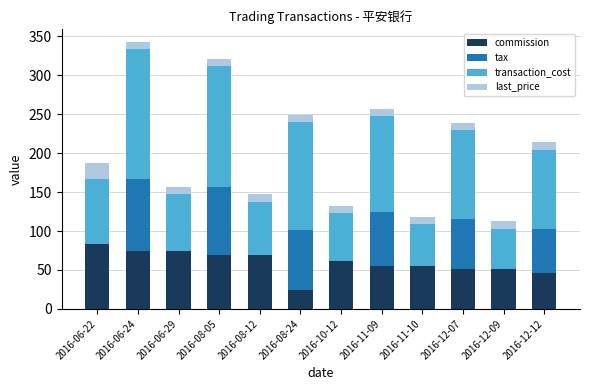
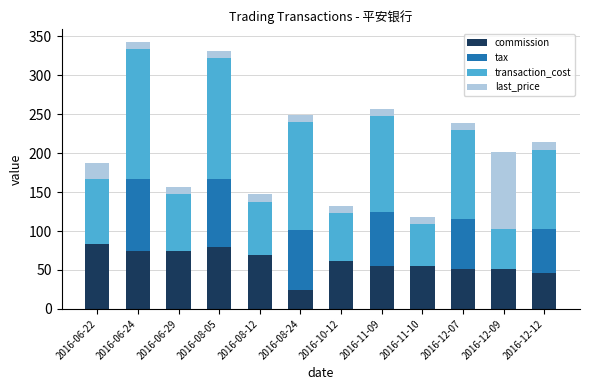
  {
    "commission": {
      "2016-06-22": 80,
      "2016-06-24": 70,
      "2016-06-29": 70,
-     "2016-08-05": 70,
+     "2016-08-05": 80,
      "2016-08-12": 70,
      "2016-08-24": 20,
      "2016-10-12": 60,
      "2016-11-09": 60,
      "2016-11-10": 50,
      "2016-12-07": 50,
      "2016-12-09": 50,
      "2016-12-12": 50
    },
    "tax": {
      "2016-06-22": 0,
      "2016-06-24": 90,
      "2016-06-29": 0,
      "2016-08-05": 90,
      "2016-08-12": 0,
      "2016-08-24": 80,
      "2016-10-12": 0,
      "2016-11-09": 70,
      "2016-11-10": 0,
      "2016-12-07": 60,
      "2016-12-09": 0,
      "2016-12-12": 60
    },
    "transaction_cost": {
      "2016-06-22": 80,
      "2016-06-24": 170,
      "2016-06-29": 70,
      "2016-08-05": 160,
      "2016-08-12": 70,
      "2016-08-24": 140,
      "2016-10-12": 60,
      "2016-11-09": 120,
      "2016-11-10": 50,
      "2016-12-07": 120,
      "2016-12-09": 50,
      "2016-12-12": 100
    },
    "last_price": {
      "2016-06-22": 20,
      "2016-06-24": 10,
      "2016-06-29": 10,
      "2016-08-05": 10,
      "2016-08-12": 10,
      "2016-08-24": 10,
      "2016-10-12": 10,
      "2016-11-09": 10,
      "2016-11-10": 10,
      "2016-12-07": 10,
-     "2016-12-09": 10,
+     "2016-12-09": 100,
      "2016-12-12": 10
    }
  }
